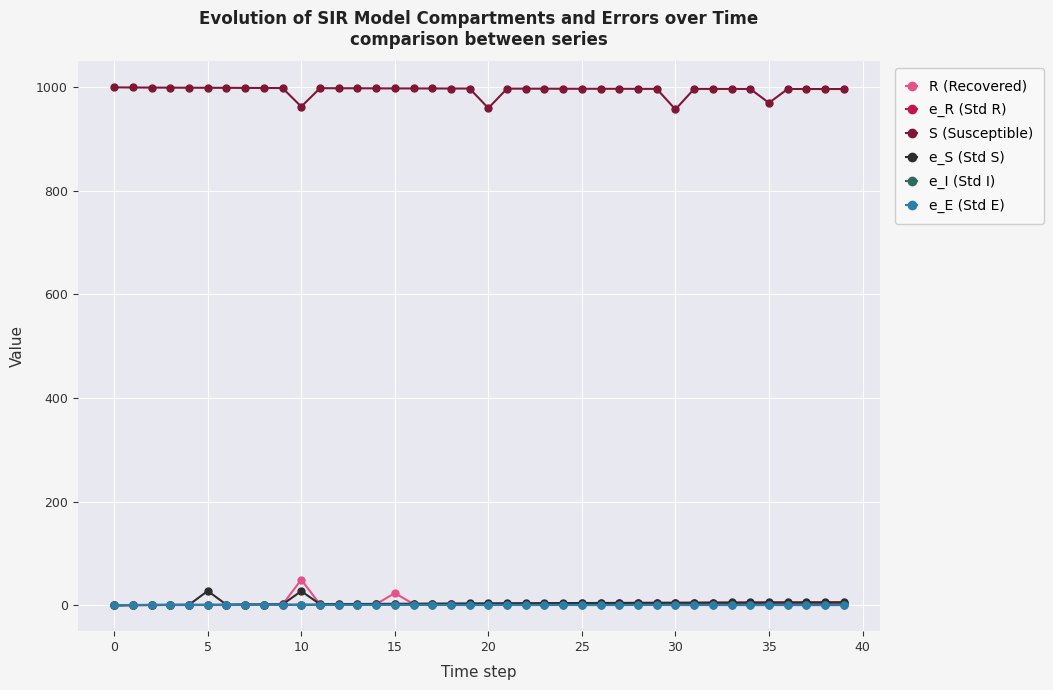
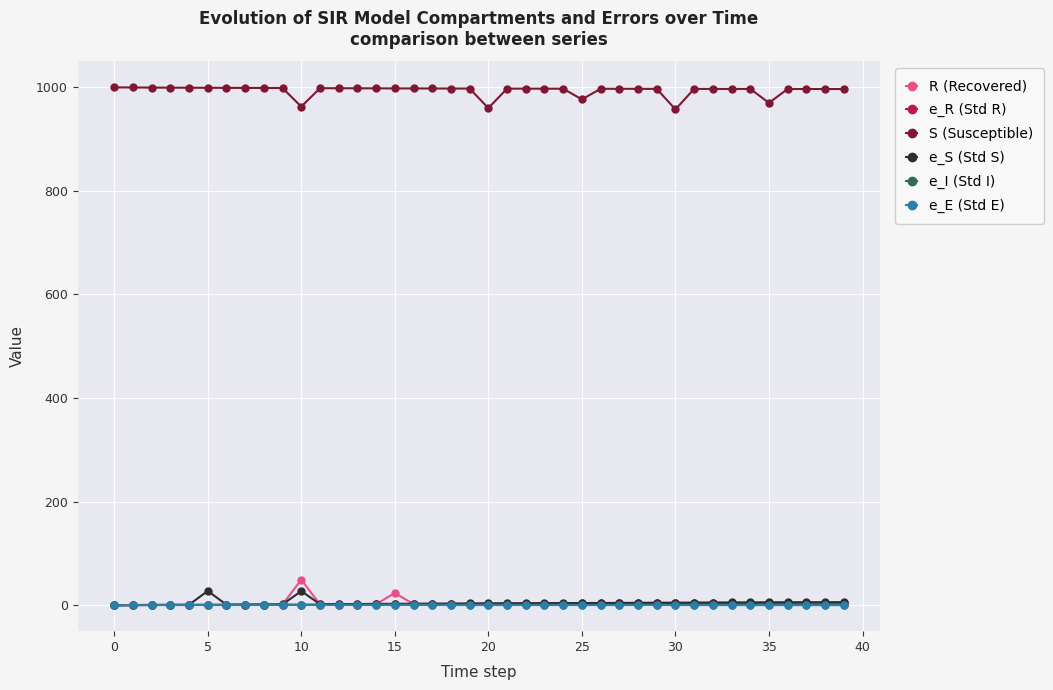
  {
    "R (Recovered)": {
      "10": 50,
      "15": 20
    },
    "S (Susceptible)": {
      "0": 1000,
      "5": 1000,
      "10": 960,
      "15": 1000,
      "20": 960,
-     "25": 1000,
+     "25": 980,
      "30": 960,
      "35": 970
    },
    "e_S (Std S)": {
      "5": 30,
      "10": 30
    }
  }
